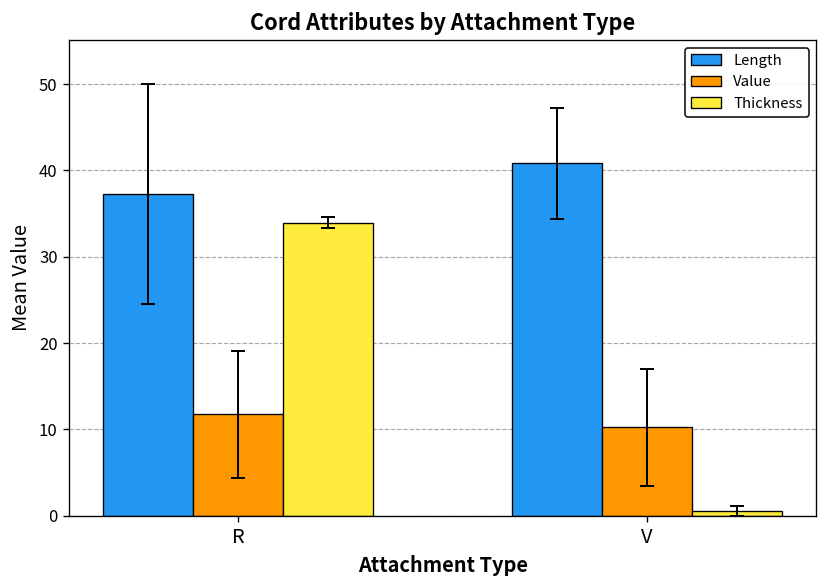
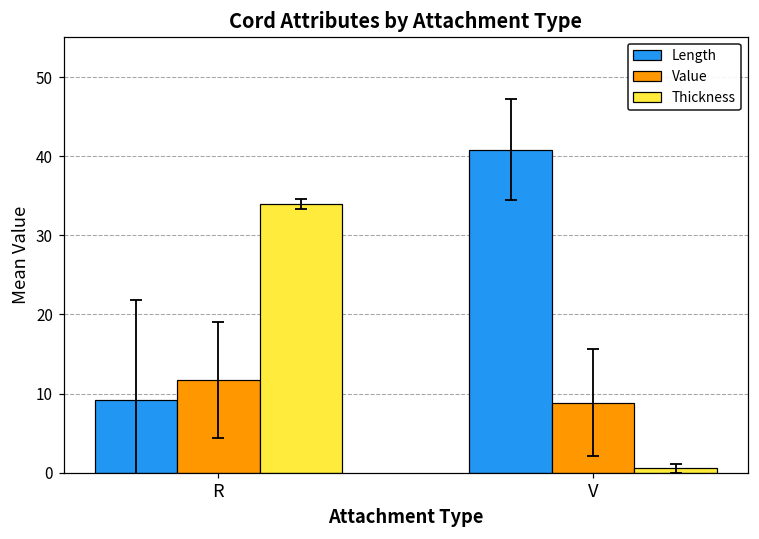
  {
    "Length": {
-     "R": 37,
+     "R": 9,
      "V": 41
    },
    "Value": {
      "R": 12,
-     "V": 10
+     "V": 9
    },
    "Thickness": {
      "R": 34,
      "V": 1
    }
  }
